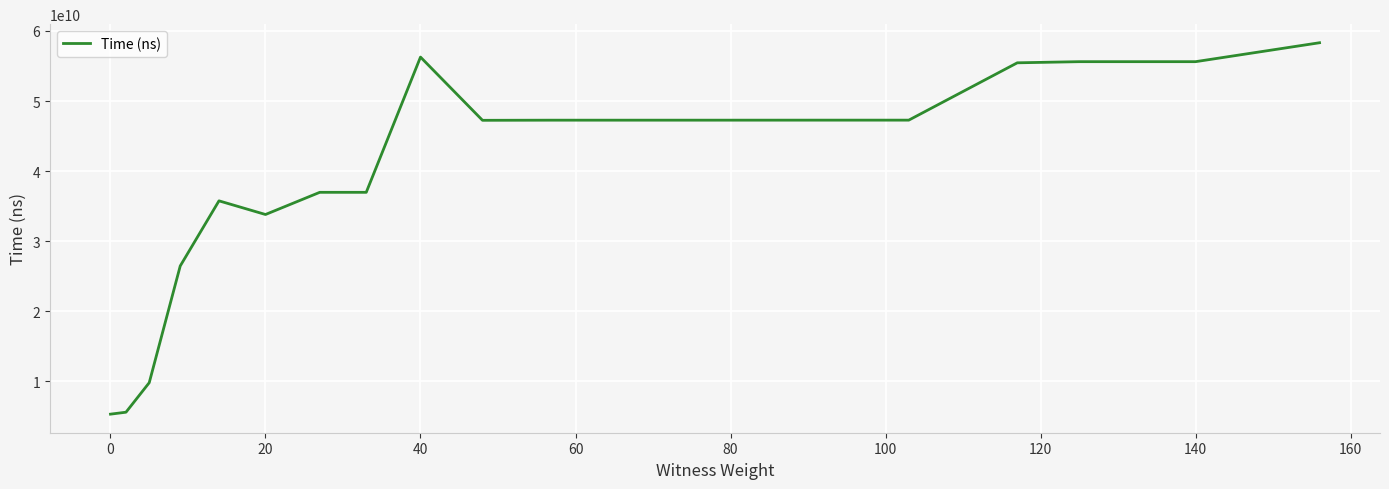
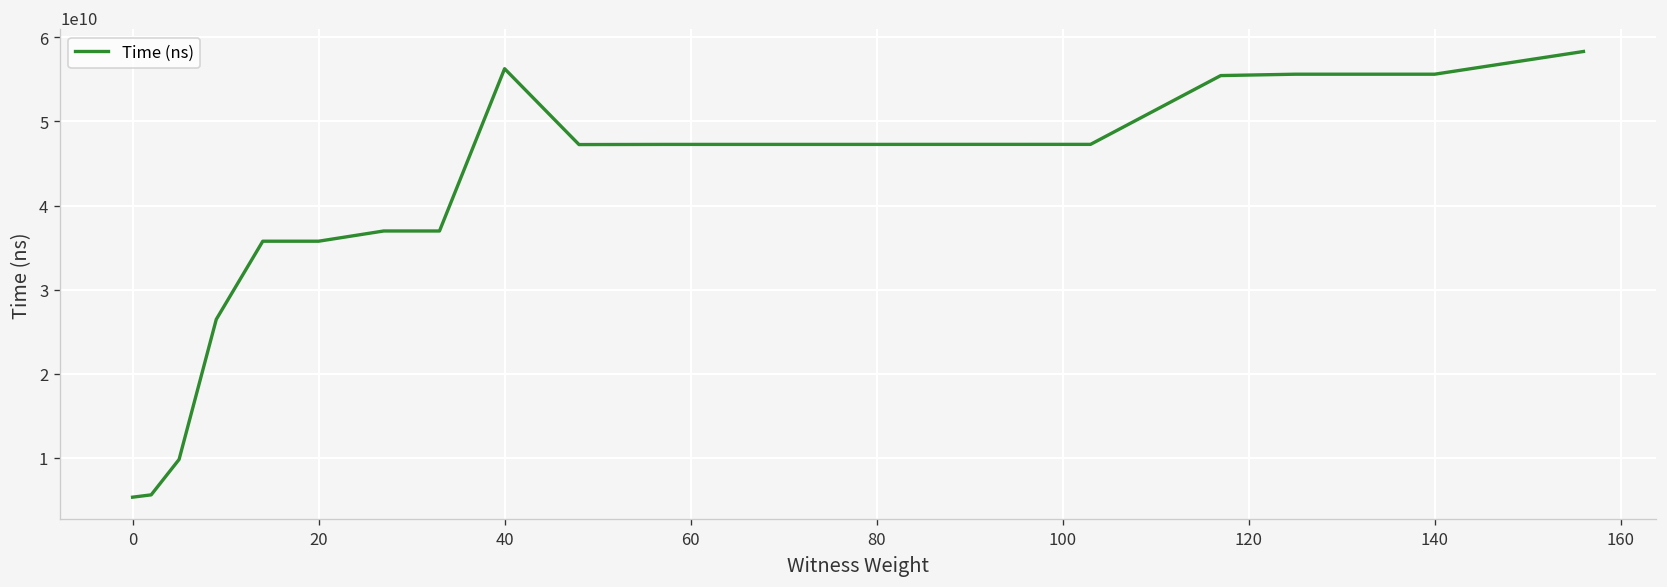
  {
    "0": 5000000000,
-   "20": 34000000000,
+   "20": 36000000000,
    "40": 56000000000,
    "140": 56000000000
  }
